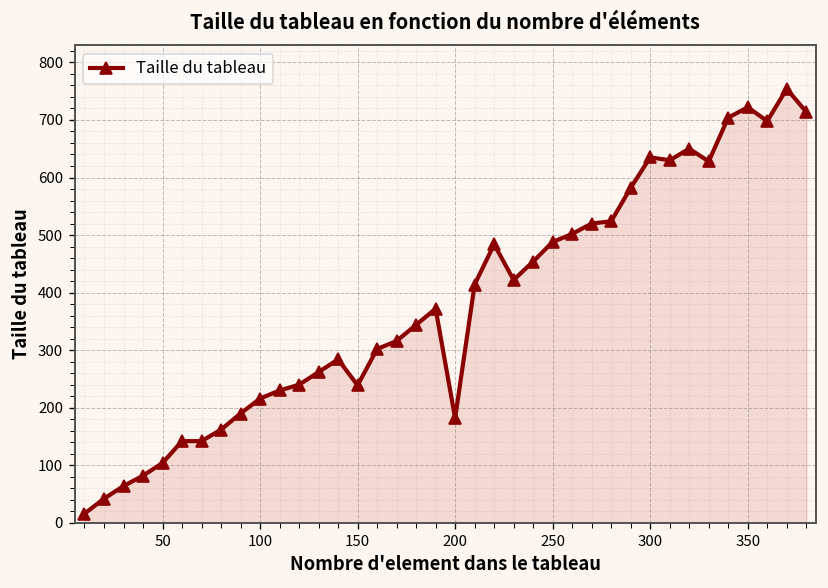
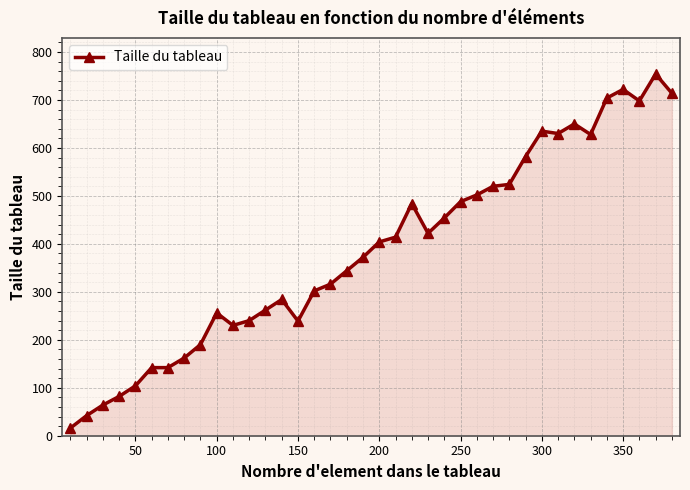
  {
    "50": 100,
-   "100": 220,
+   "100": 260,
    "150": 240,
-   "200": 180,
+   "200": 400,
    "250": 490,
    "300": 640,
    "350": 720
  }
